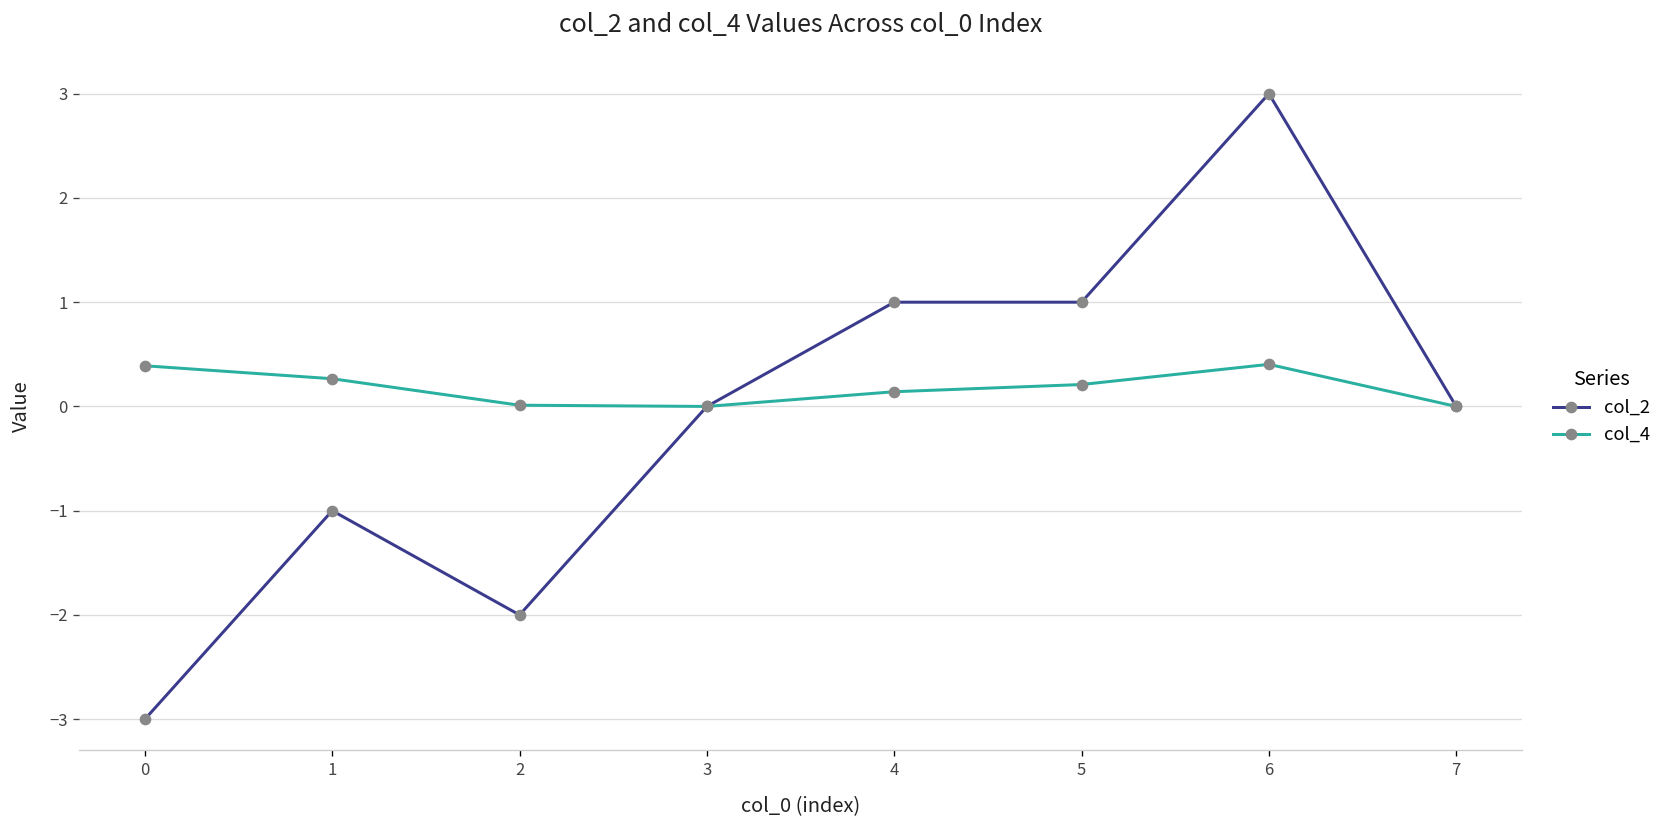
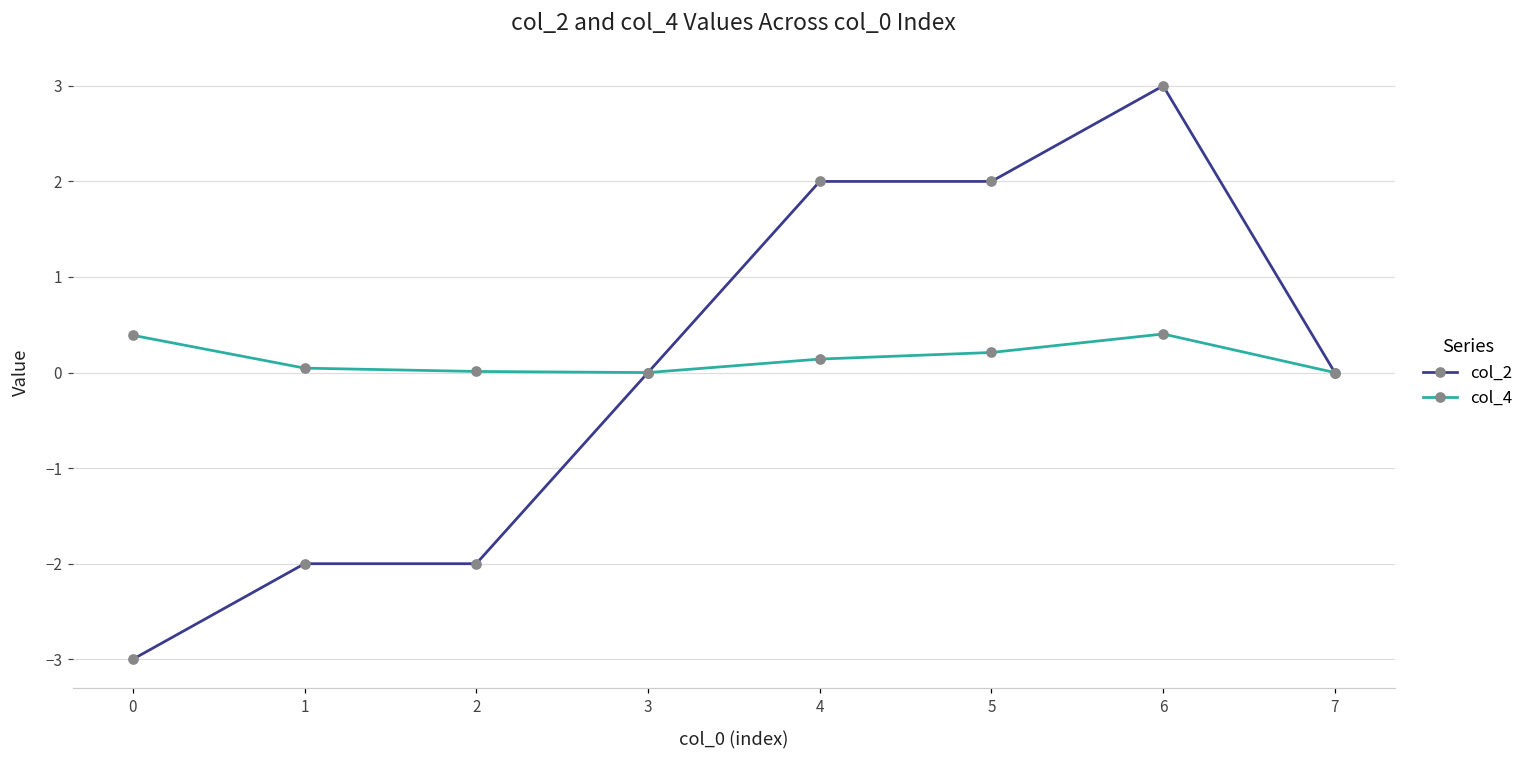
  {
    "col_2": {
      "0": -3,
-     "1": -1,
+     "1": -2,
      "2": -2,
-     "4": 1,
-     "5": 1,
+     "4": 2,
+     "5": 2,
      "6": 3
    },
    "col_4": {
      "0": 0.4,
-     "1": 0.3,
+     "1": 0.0,
      "2": 0.0,
      "4": 0.1,
      "5": 0.2,
      "6": 0.4
    }
  }
